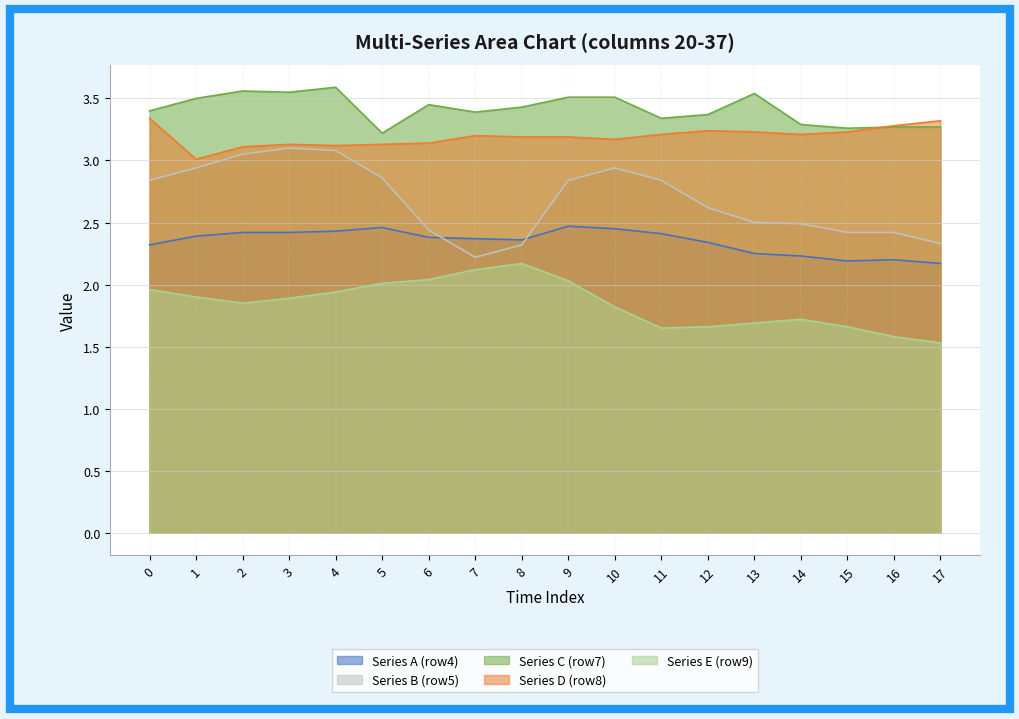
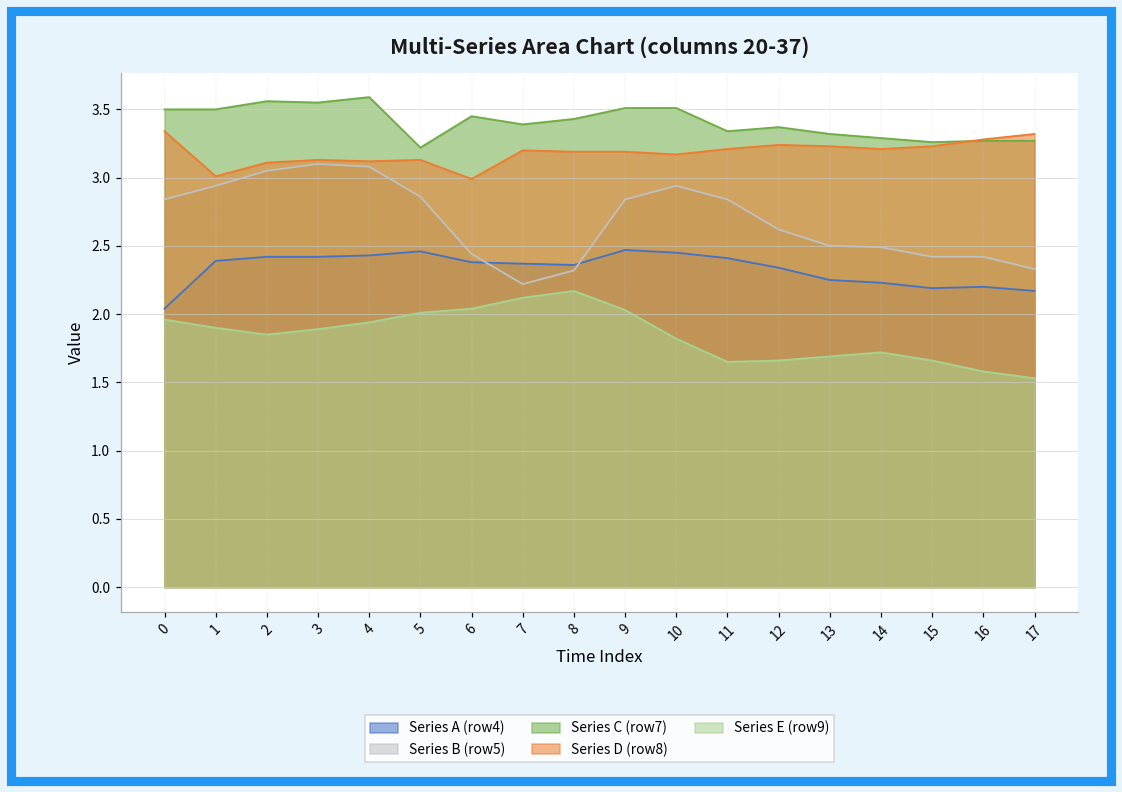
  {
    "Series A (row4)": {
-     "0": 2.32,
+     "0": 2.04,
      "1": 2.39,
      "2": 2.42,
      "3": 2.42,
      "4": 2.43,
      "5": 2.46,
      "6": 2.38,
      "7": 2.37,
      "8": 2.36,
      "9": 2.47,
      "10": 2.45,
      "11": 2.41,
      "12": 2.34,
      "13": 2.25,
      "14": 2.23,
      "15": 2.19,
      "16": 2.20,
      "17": 2.17
    },
    "Series C (row7)": {
-     "0": 3.4,
+     "0": 3.5,
      "1": 3.50,
      "2": 3.56,
      "3": 3.55,
      "4": 3.59,
      "5": 3.22,
      "6": 3.45,
      "7": 3.39,
      "8": 3.43,
      "9": 3.51,
      "10": 3.51,
      "11": 3.34,
      "12": 3.37,
-     "13": 3.54,
+     "13": 3.32,
      "14": 3.29,
      "15": 3.26,
      "17": 3.27
    },
    "Series D (row8)": {
      "0": 3.34,
      "1": 3.01,
      "2": 3.11,
      "3": 3.13,
      "4": 3.12,
      "5": 3.13,
-     "6": 3.14,
+     "6": 2.99,
      "7": 3.20,
      "8": 3.19,
      "9": 3.19,
      "10": 3.17,
      "11": 3.21,
      "12": 3.24,
      "13": 3.23,
      "14": 3.21,
      "15": 3.23,
      "17": 3.32
    }
  }
